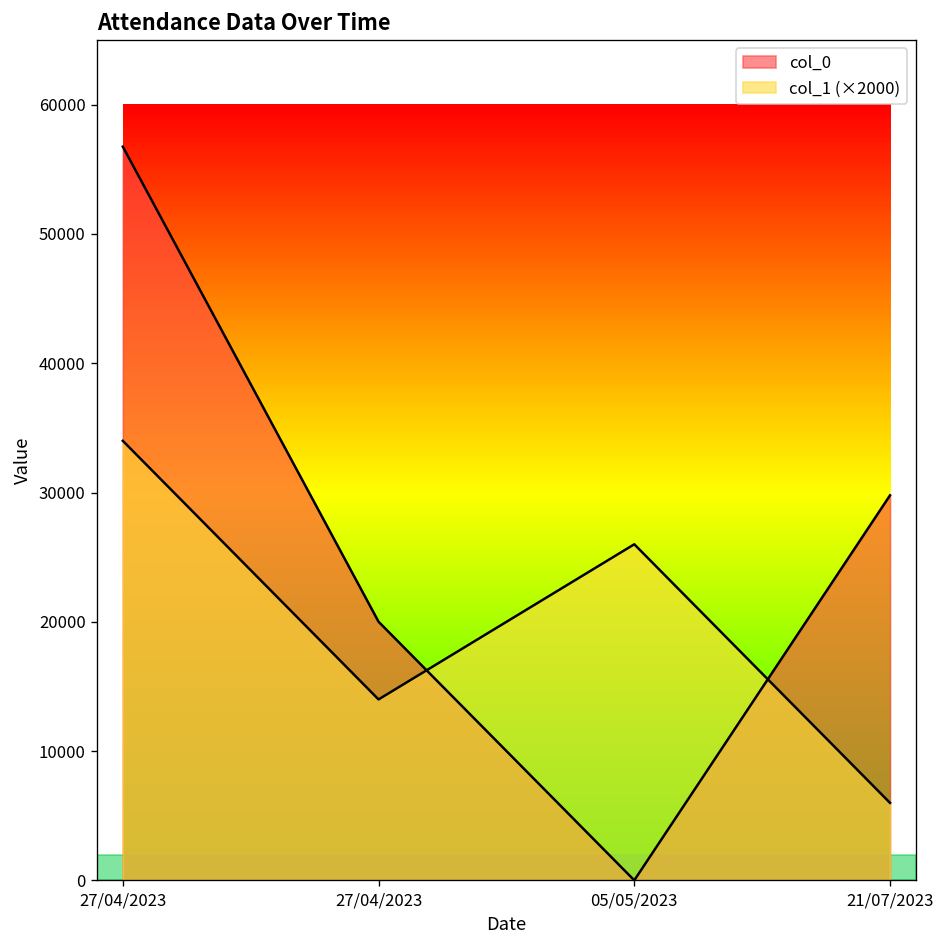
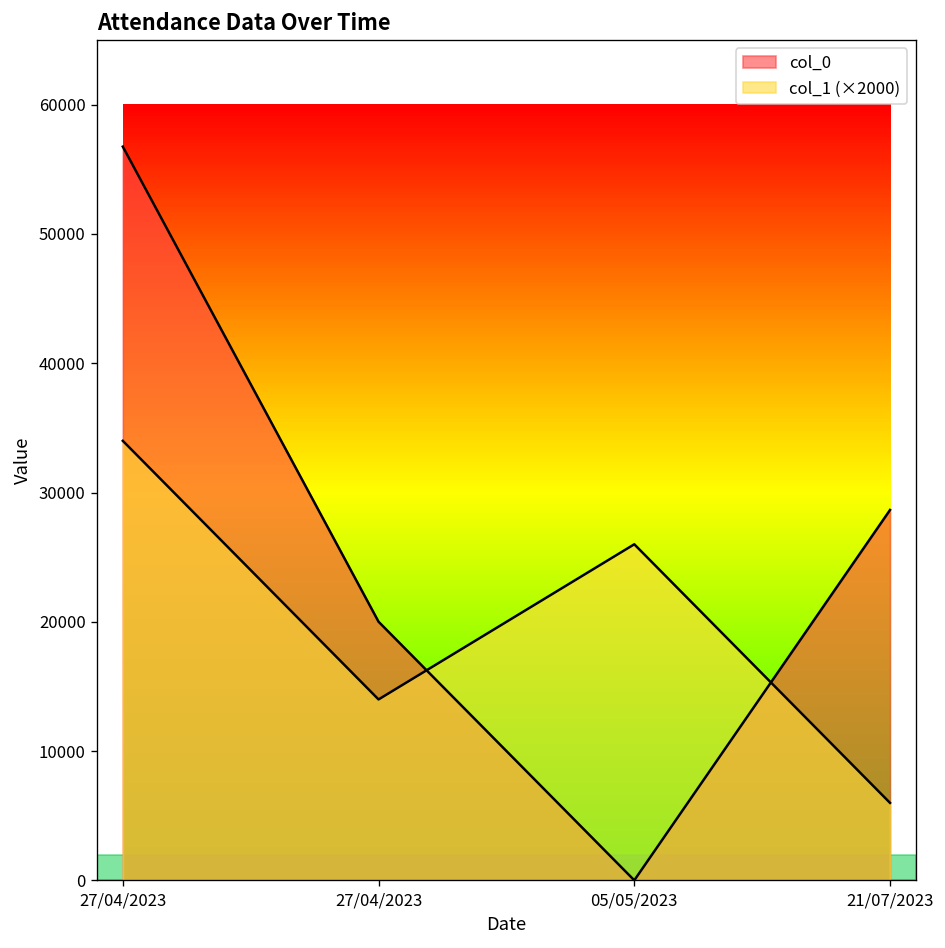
  {
    "col_0": {
-     "21/07/2023": 29800
+     "21/07/2023": 28700
    },
    "col_1 (×2000)": {
      "05/05/2023": 26000,
      "21/07/2023": 6000
    }
  }
